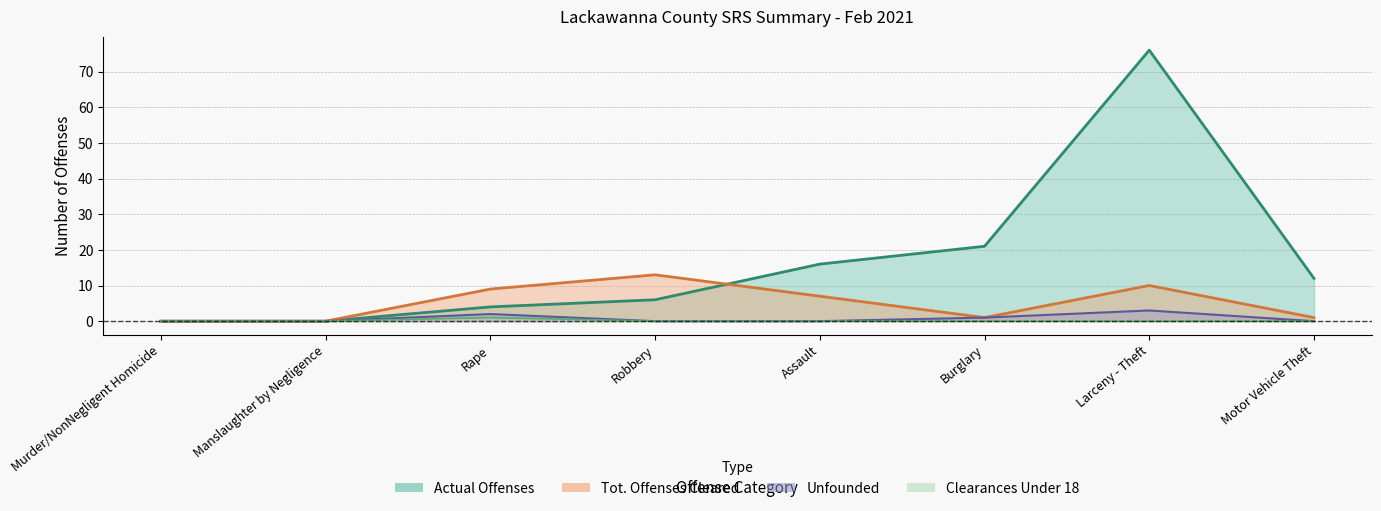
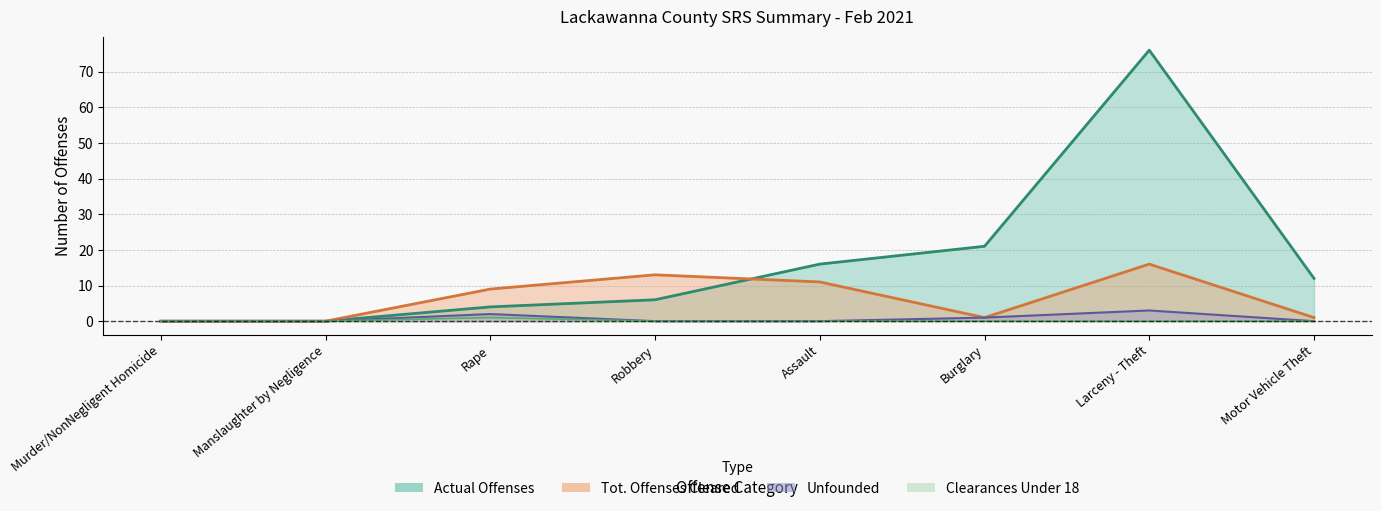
  {
    "Tot. Offenses Cleared": {
      "Rape": 9,
      "Robbery": 13,
-     "Assault": 7,
-     "Larceny - Theft": 10,
+     "Assault": 11,
+     "Larceny - Theft": 16,
      "Motor Vehicle Theft": 1
    }
  }
